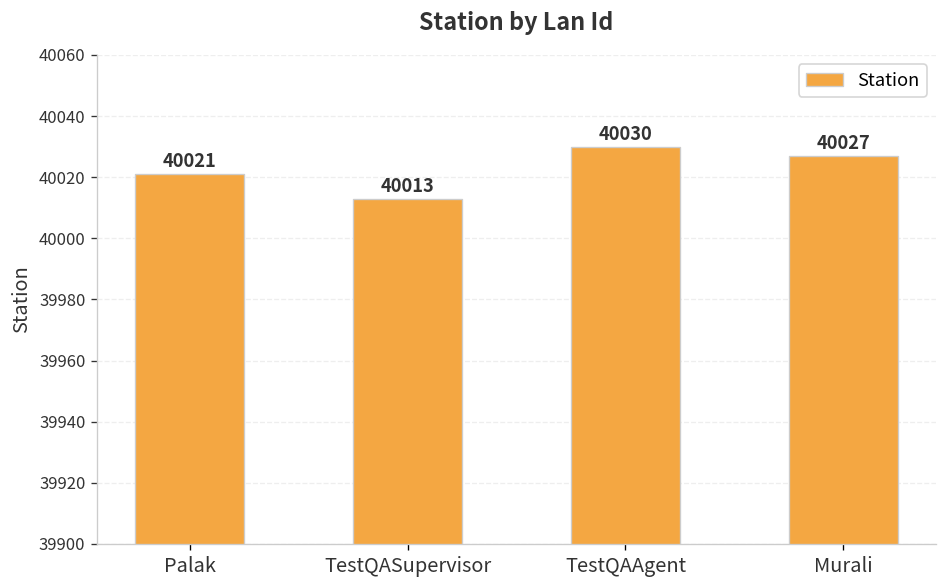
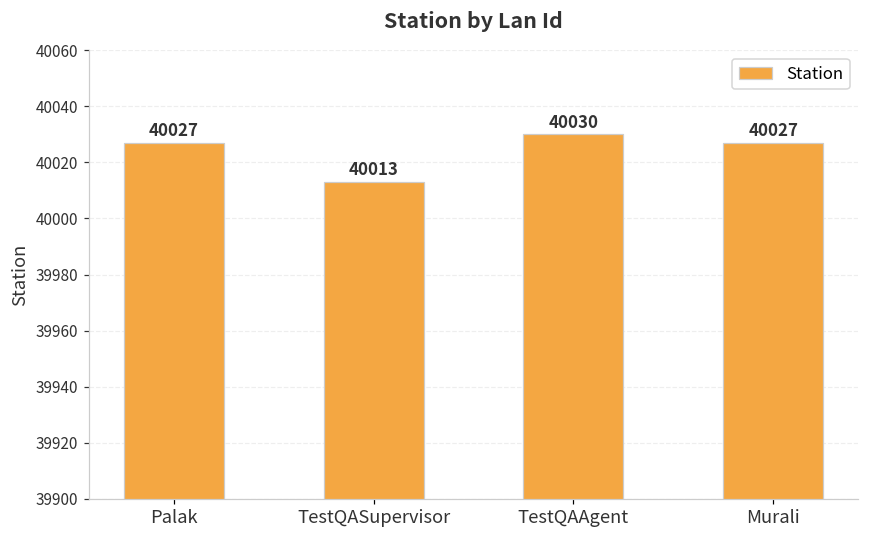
  {
-   "Palak": 40021,
+   "Palak": 40027,
    "TestQASupervisor": 40013,
    "TestQAAgent": 40030,
    "Murali": 40027
  }
